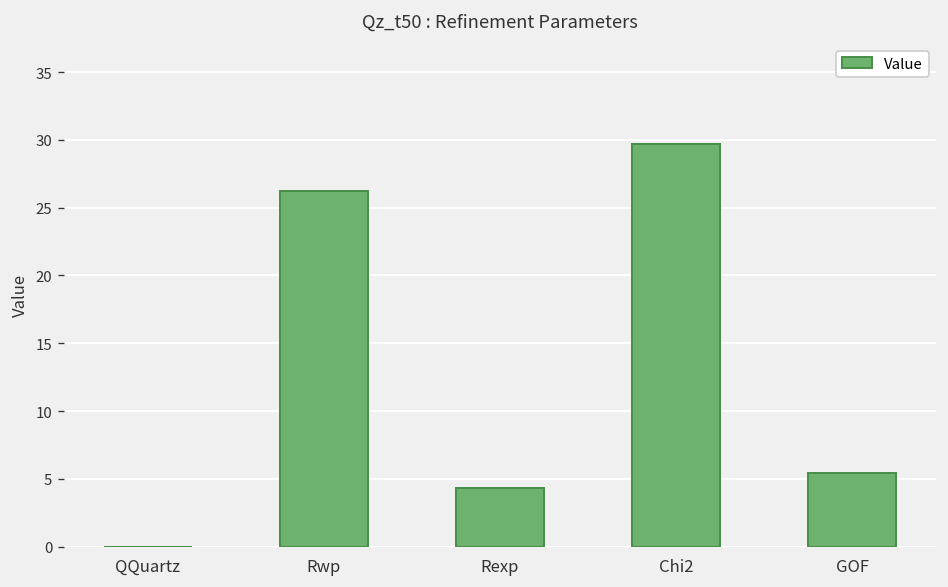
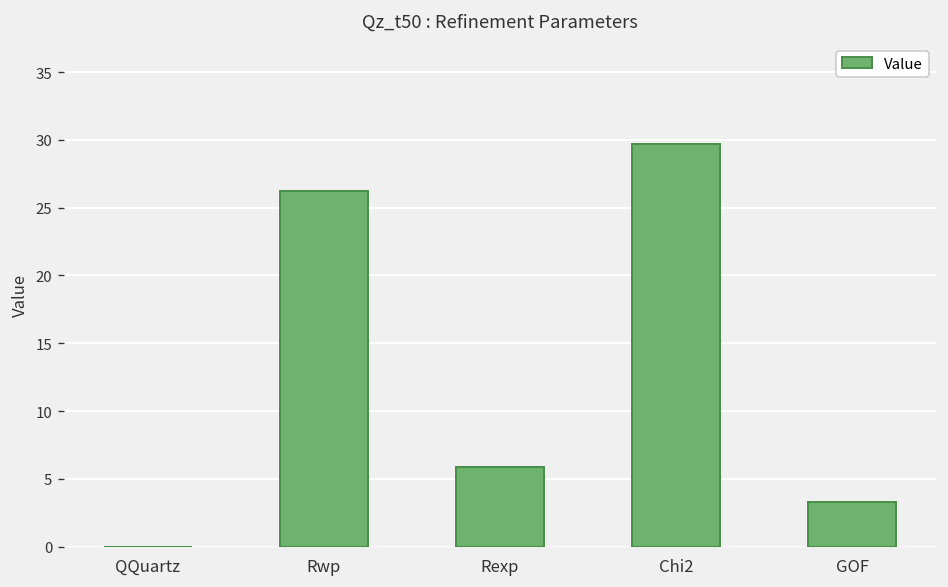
  {
    "QQuartz": 0.0,
    "Rwp": 26.2,
-   "Rexp": 4.4,
+   "Rexp": 5.9,
    "Chi2": 29.7,
-   "GOF": 5.5
+   "GOF": 3.3
  }
